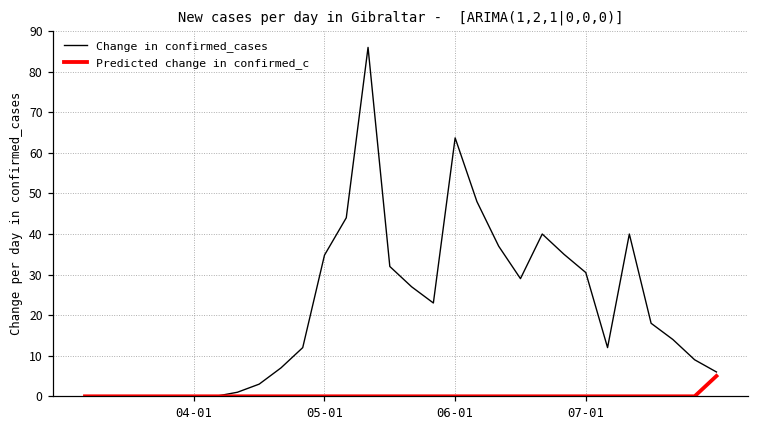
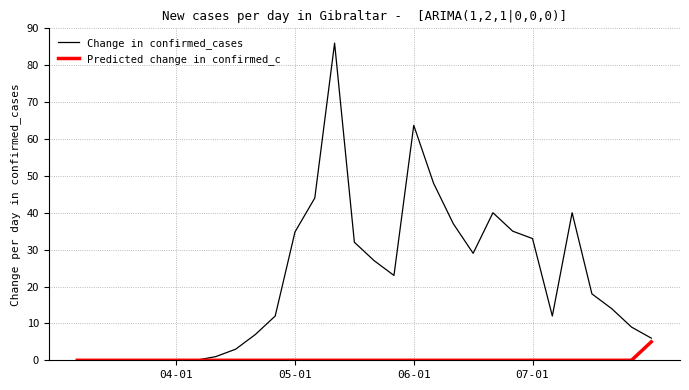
  {
    "Change in confirmed_cases": {
      "05-01": 35,
      "06-01": 64,
-     "07-01": 31
+     "07-01": 33
    },
    "Predicted change in confirmed_c": {
      "05-01": 0,
      "06-01": 0,
      "07-01": 0
    }
  }
